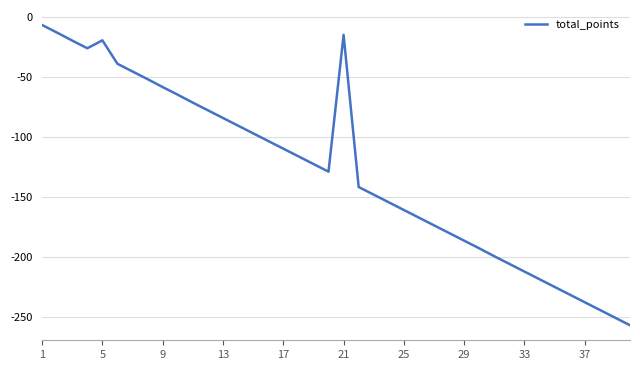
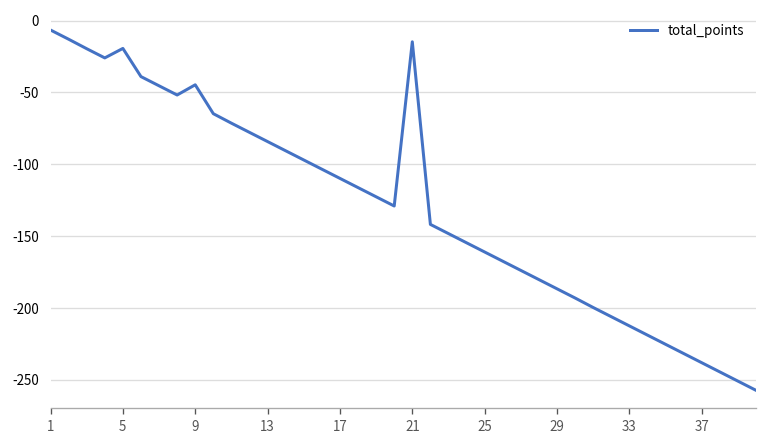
  {
    "1": -7,
    "5": -19,
-   "9": -58,
+   "9": -45,
    "13": -84,
    "17": -110,
    "21": -15,
    "25": -161,
    "29": -187,
    "33": -212,
    "37": -238
  }
